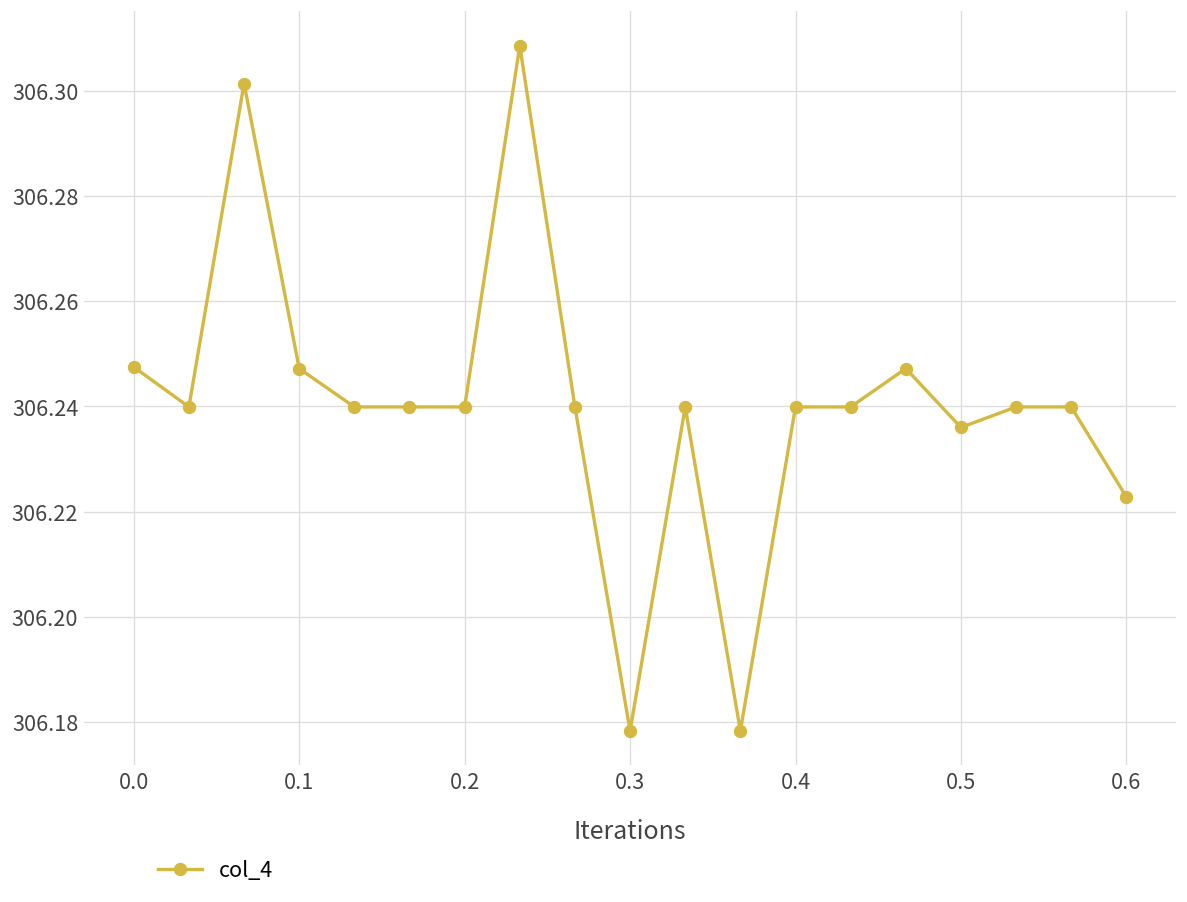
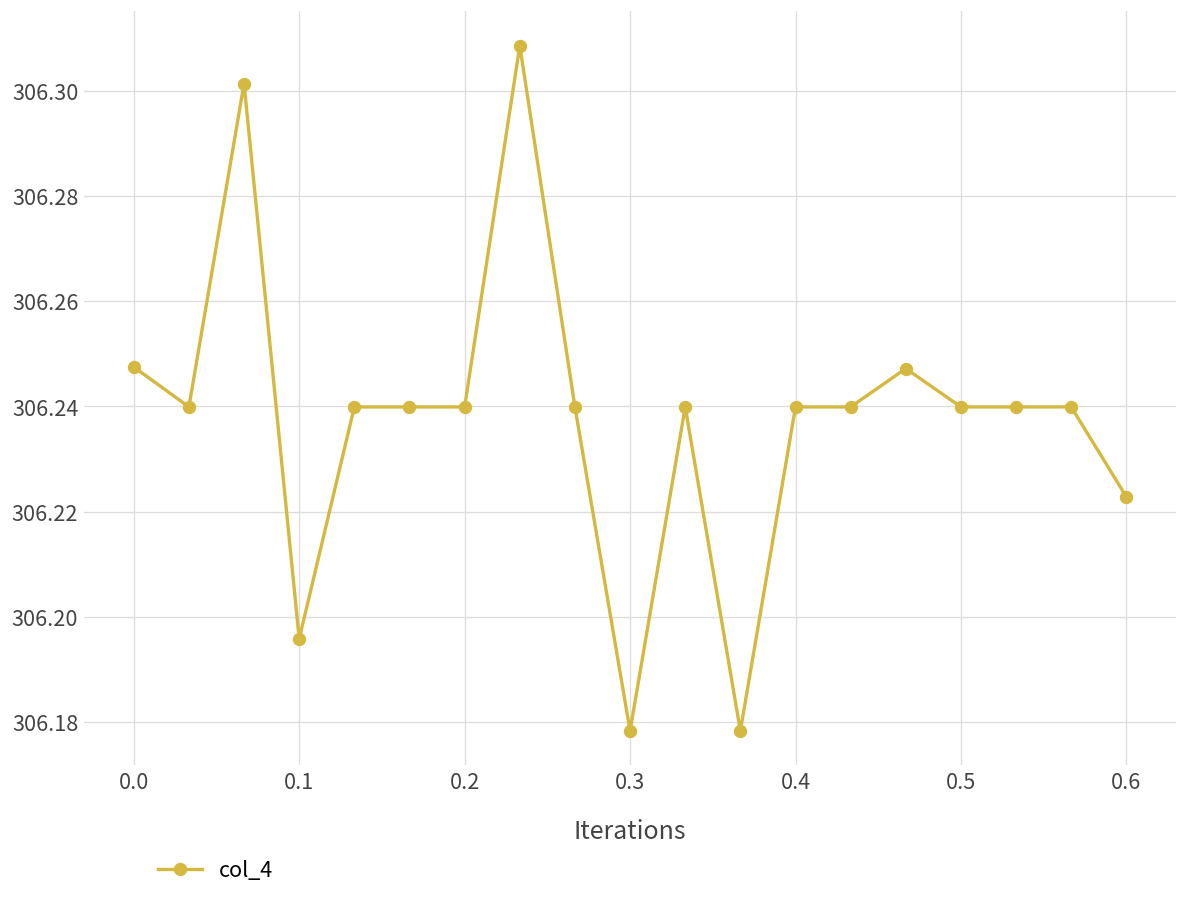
  {
    "0.0": 306.248,
-   "0.1": 306.247,
+   "0.1": 306.196,
    "0.2": 306.240,
    "0.3": 306.178,
    "0.4": 306.240,
-   "0.5": 306.236,
+   "0.5": 306.240,
    "0.6": 306.223
  }
